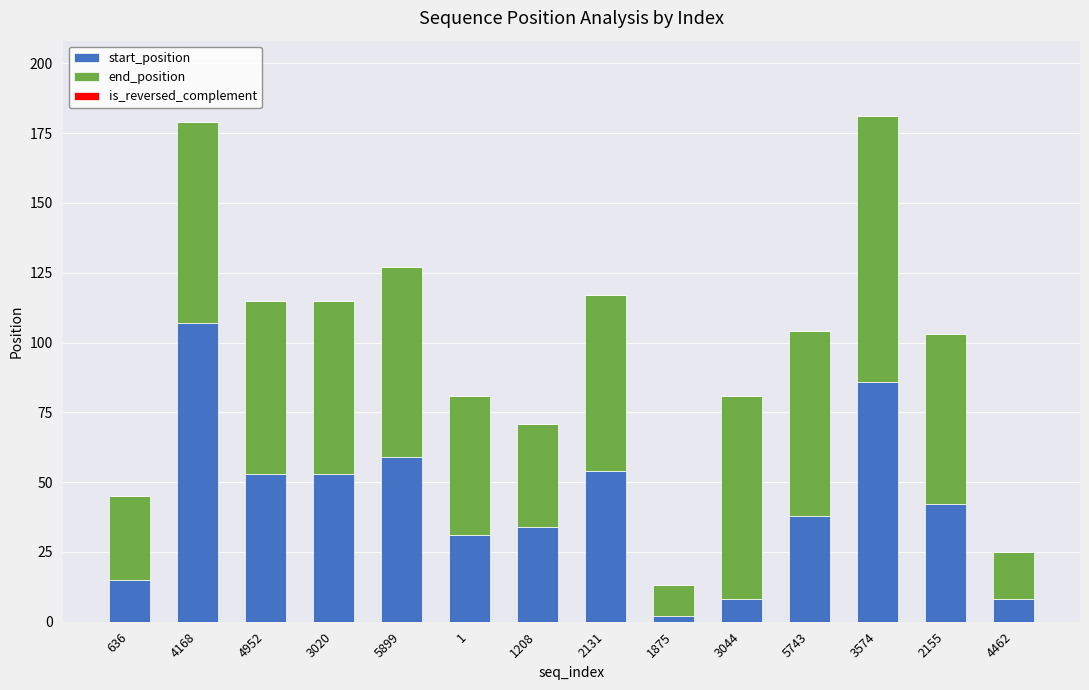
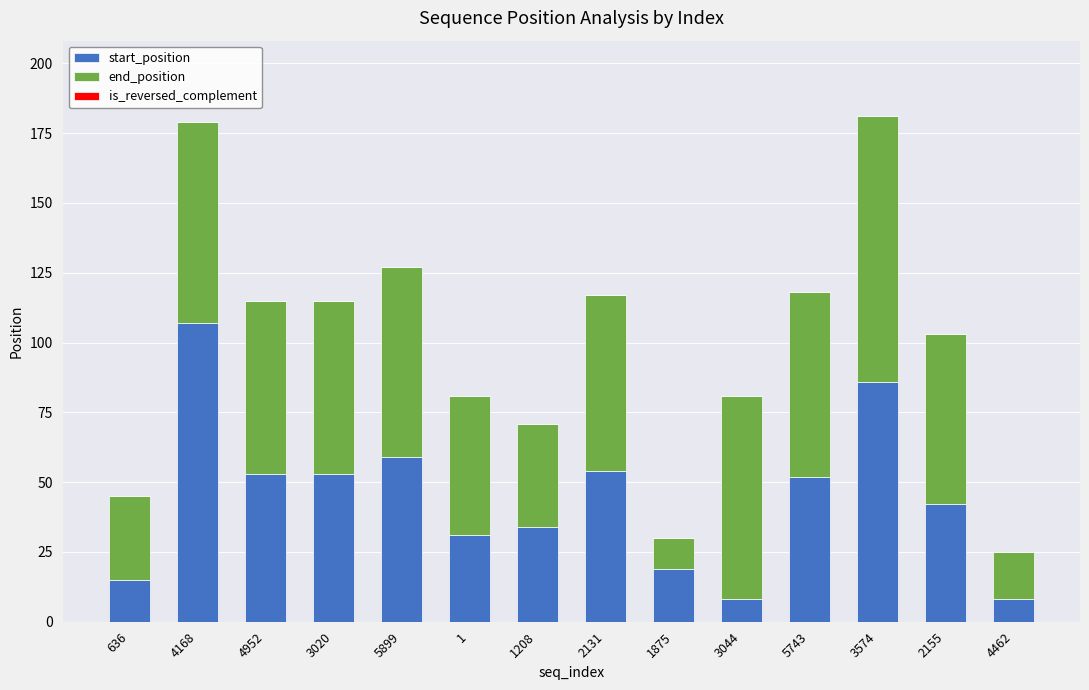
  {
    "start_position": {
      "636": 15,
      "4168": 107,
      "4952": 53,
      "3020": 53,
      "5899": 59,
      "1": 31,
      "1208": 34,
      "2131": 54,
-     "1875": 2,
+     "1875": 19,
      "3044": 8,
-     "5743": 38,
+     "5743": 52,
      "3574": 86,
      "2155": 42,
      "4462": 8
    }
  }
